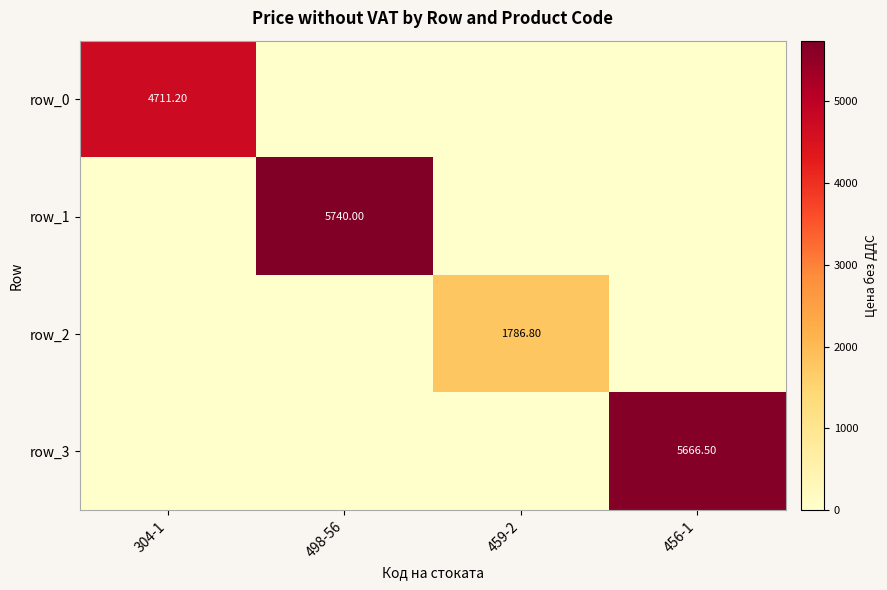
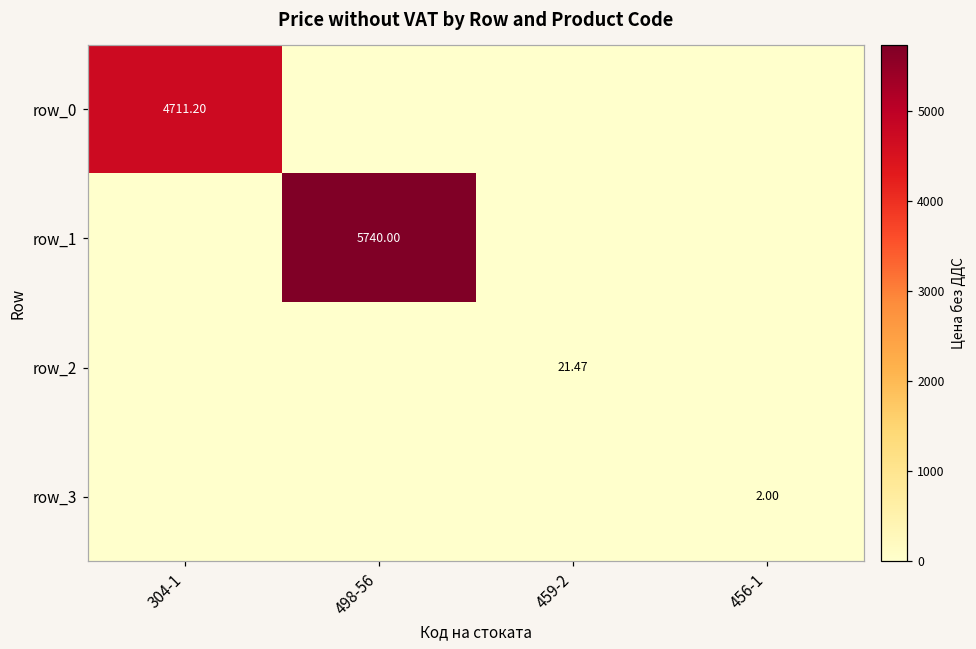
  {
    "row_0": {
      "304-1": 4711.20
    },
    "row_1": {
      "498-56": 5740.00
    },
    "row_2": {
-     "459-2": 1786.80
+     "459-2": 21.47
    },
    "row_3": {
-     "456-1": 5666.50
+     "456-1": 2.00
    }
  }
